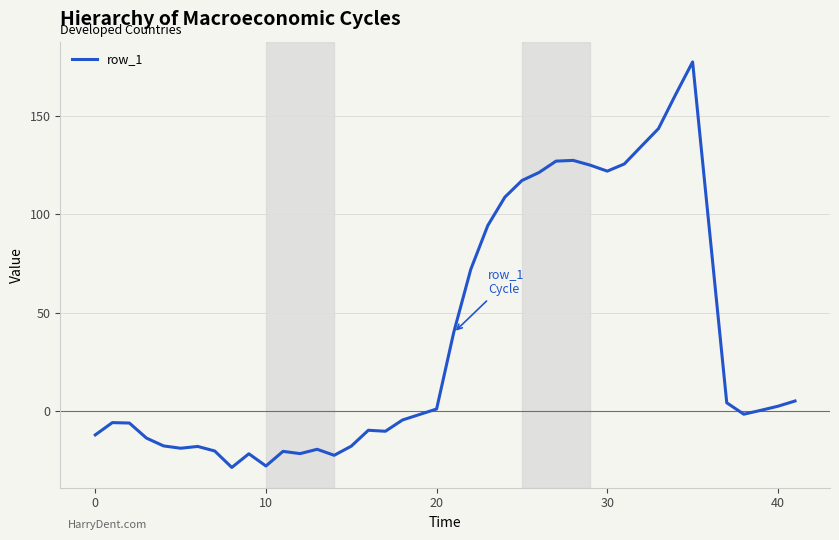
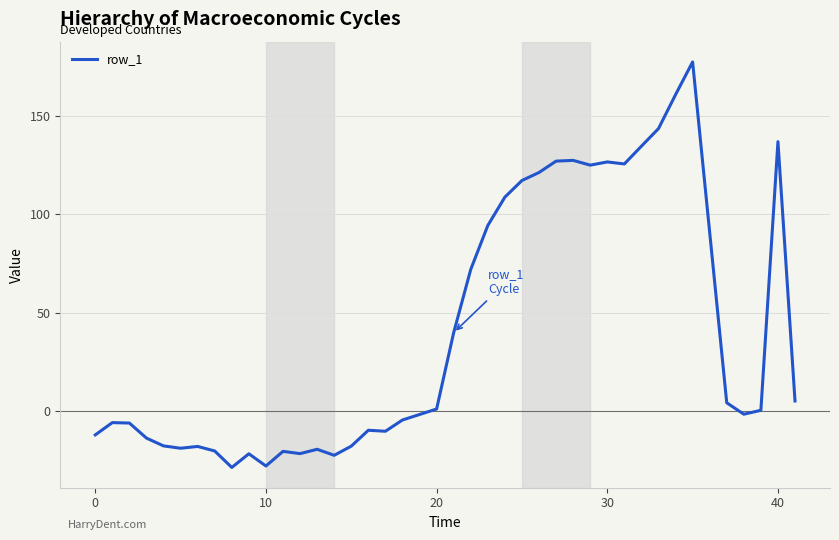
  {
    "0": -12,
    "10": -28,
    "20": 1,
-   "30": 122,
-   "40": 2
+   "30": 127,
+   "40": 137
  }
